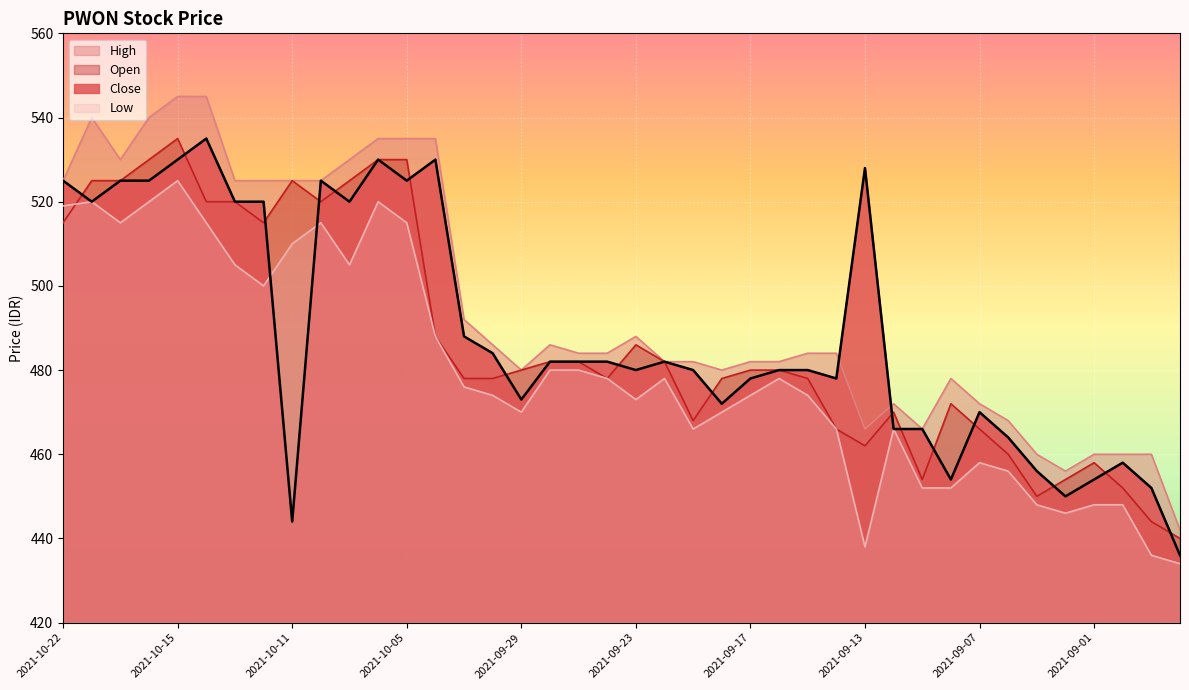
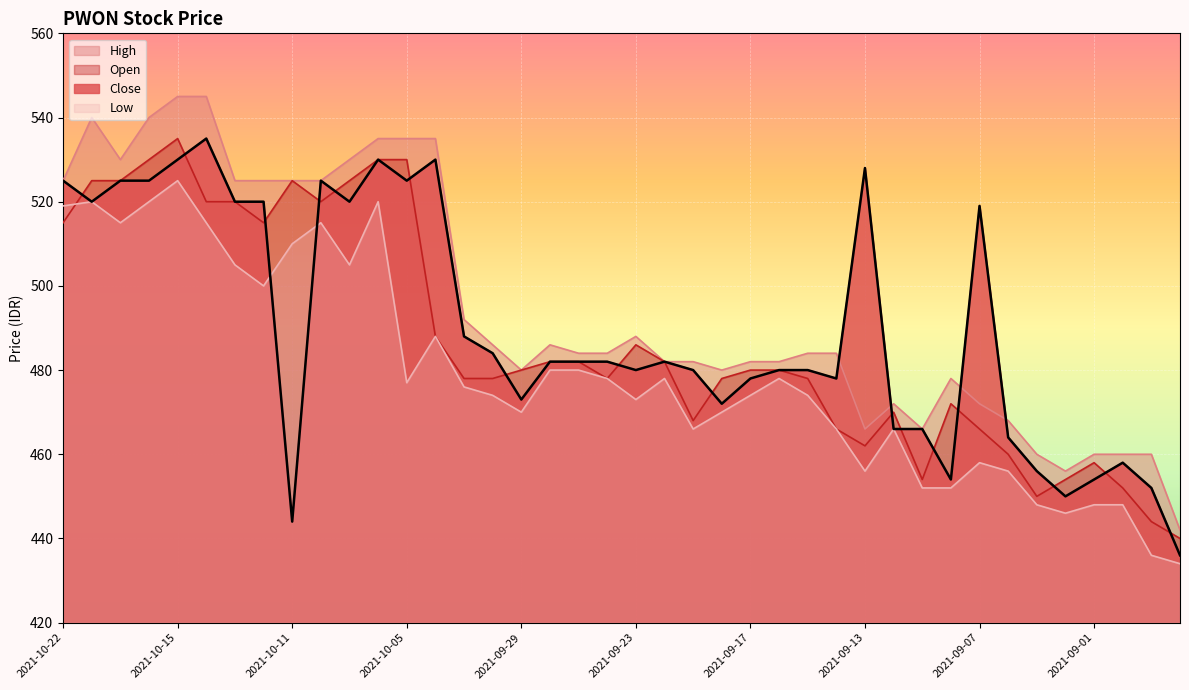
  {
    "Close": {
      "2021-10-15": 530,
      "2021-10-11": 444,
      "2021-10-05": 525,
      "2021-09-29": 473,
      "2021-09-23": 480,
      "2021-09-17": 478,
      "2021-09-13": 528,
-     "2021-09-07": 470,
+     "2021-09-07": 519,
      "2021-09-01": 454
    },
    "Low": {
      "2021-10-22": 519,
      "2021-10-15": 525,
      "2021-10-11": 510,
-     "2021-10-05": 515,
+     "2021-10-05": 477,
      "2021-09-29": 470,
      "2021-09-23": 473,
      "2021-09-17": 474,
-     "2021-09-13": 438,
+     "2021-09-13": 456,
      "2021-09-07": 458,
      "2021-09-01": 448
    }
  }
